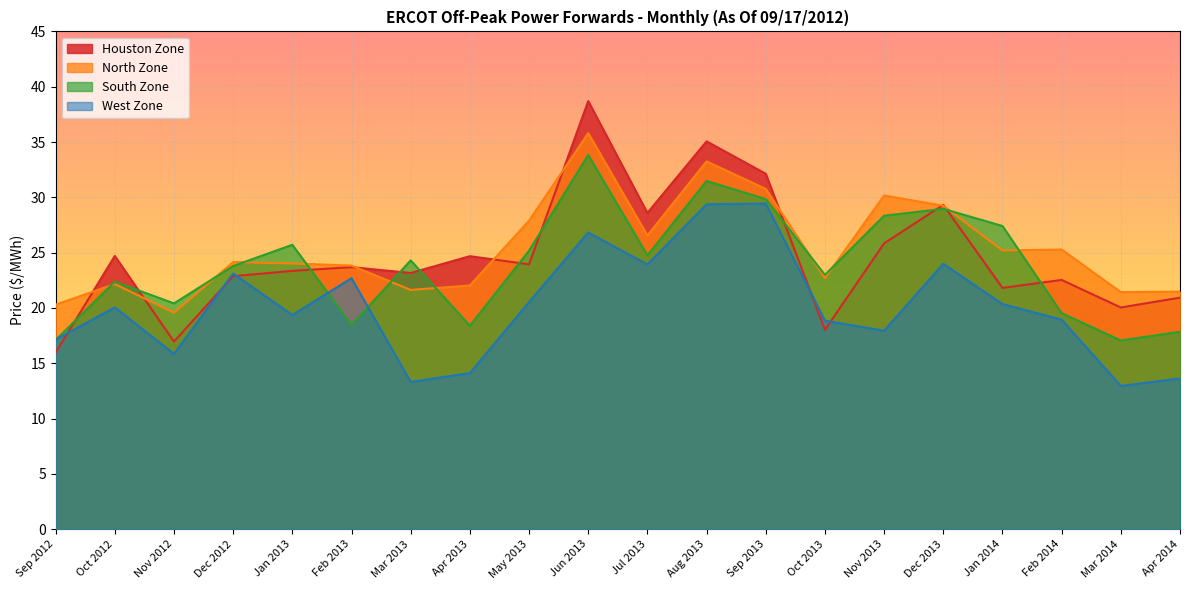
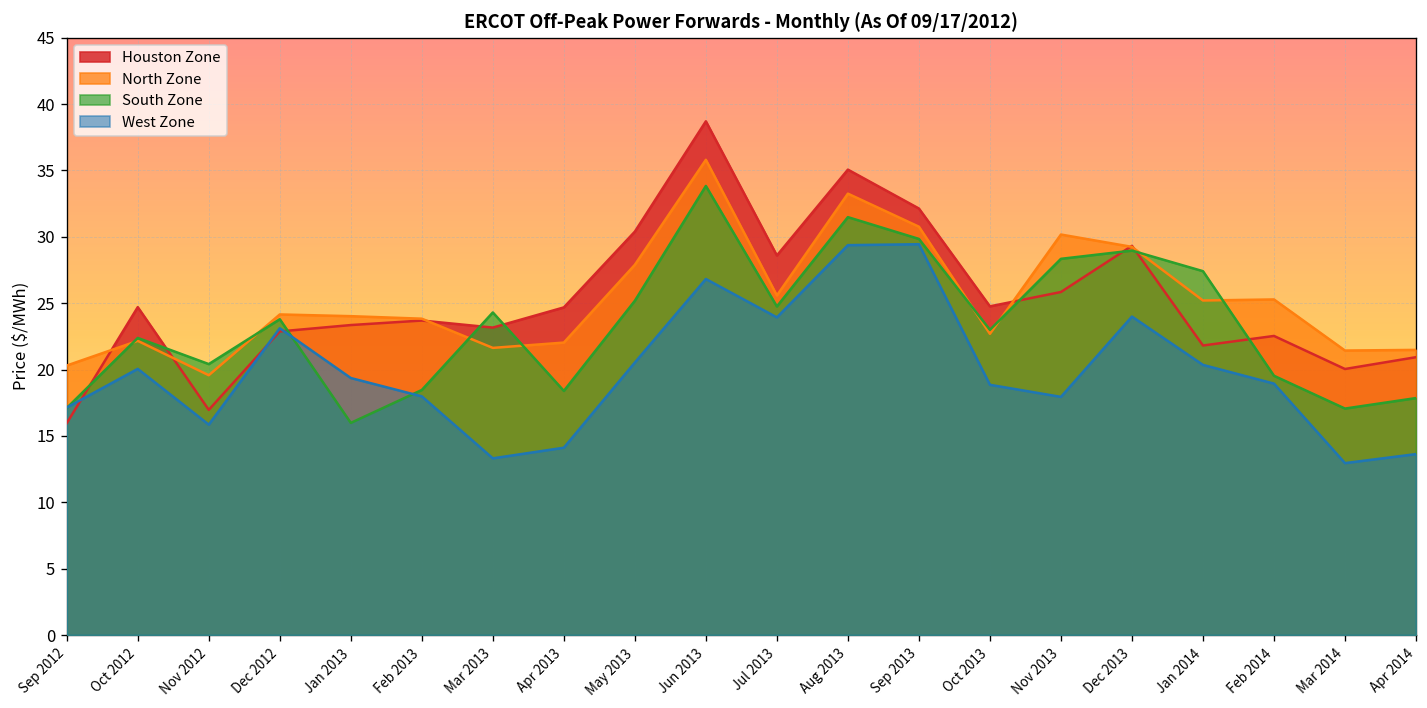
  {
    "Houston Zone": {
      "Sep 2012": 16.0,
      "Oct 2012": 24.7,
      "Nov 2012": 17.0,
      "Dec 2012": 22.9,
      "Jan 2013": 23.4,
      "Mar 2013": 23.2,
      "Apr 2013": 24.7,
-     "May 2013": 23.9,
+     "May 2013": 30.4,
      "Jun 2013": 38.7,
      "Jul 2013": 28.6,
      "Aug 2013": 35.1,
      "Sep 2013": 32.1,
-     "Oct 2013": 18.0,
+     "Oct 2013": 24.8,
      "Nov 2013": 25.8,
      "Jan 2014": 21.8,
      "Feb 2014": 22.5,
      "Mar 2014": 20.0,
      "Apr 2014": 20.9
    },
    "North Zone": {
      "Sep 2012": 20.3,
      "Nov 2012": 19.6,
      "Dec 2012": 24.2,
      "Jan 2013": 24.0,
      "Mar 2013": 21.6,
      "Apr 2013": 22.0,
      "May 2013": 27.9,
      "Jun 2013": 35.8,
-     "Jul 2013": 26.6,
+     "Jul 2013": 25.6,
      "Aug 2013": 33.3,
      "Sep 2013": 30.8,
      "Oct 2013": 22.7,
      "Nov 2013": 30.2,
      "Jan 2014": 25.2,
      "Feb 2014": 25.3,
      "Mar 2014": 21.4,
      "Apr 2014": 21.5
    },
    "South Zone": {
      "Nov 2012": 20.4,
      "Dec 2012": 23.8,
-     "Jan 2013": 25.7,
+     "Jan 2013": 16.0,
      "Feb 2013": 18.5,
      "Mar 2013": 24.3,
      "Apr 2013": 18.4,
      "May 2013": 25.2,
      "Jun 2013": 33.8,
      "Jul 2013": 24.8,
      "Aug 2013": 31.5,
      "Sep 2013": 29.8,
      "Oct 2013": 23.0,
      "Nov 2013": 28.3,
      "Dec 2013": 29.0,
      "Jan 2014": 27.4,
      "Feb 2014": 19.5,
      "Mar 2014": 17.1,
      "Apr 2014": 17.9
    },
    "West Zone": {
      "Oct 2012": 20.1,
      "Nov 2012": 15.9,
      "Dec 2012": 23.1,
      "Jan 2013": 19.4,
-     "Feb 2013": 22.7,
+     "Feb 2013": 18.0,
      "Mar 2013": 13.3,
      "Apr 2013": 14.1,
      "May 2013": 20.5,
      "Jun 2013": 26.8,
      "Jul 2013": 23.9,
      "Aug 2013": 29.4,
      "Sep 2013": 29.4,
      "Oct 2013": 18.9,
      "Nov 2013": 17.9,
      "Dec 2013": 24.0,
      "Jan 2014": 20.4,
      "Feb 2014": 18.9,
      "Mar 2014": 13.0,
      "Apr 2014": 13.6
    }
  }
